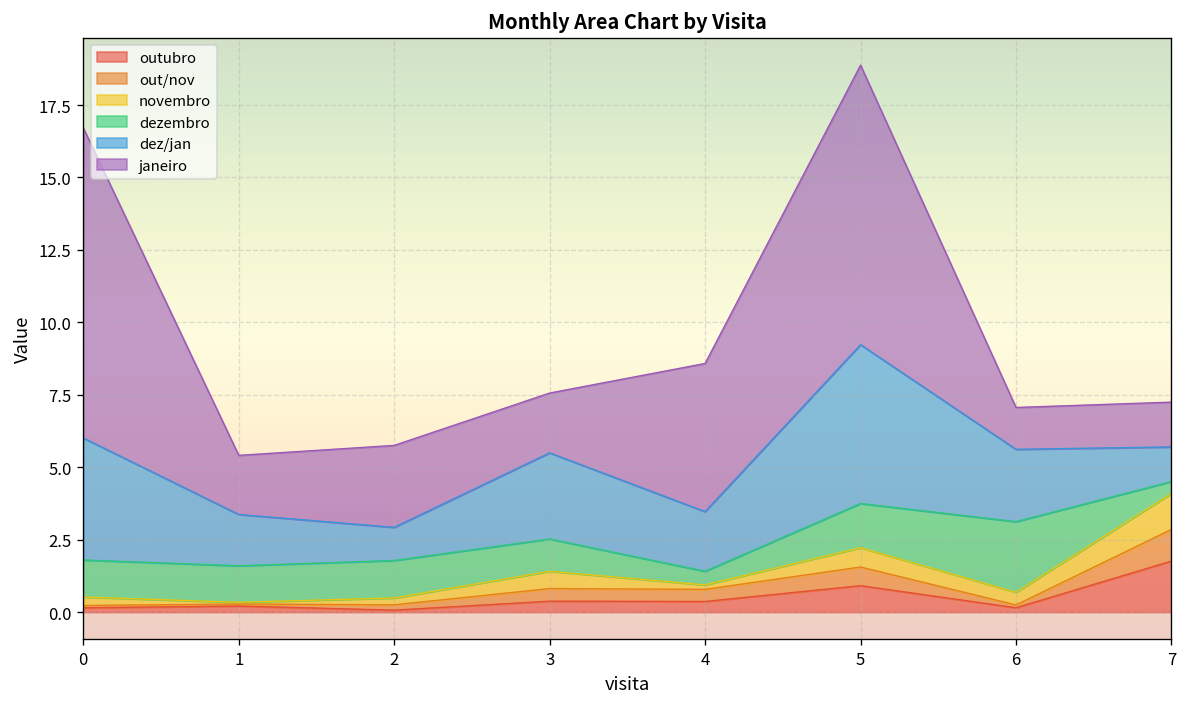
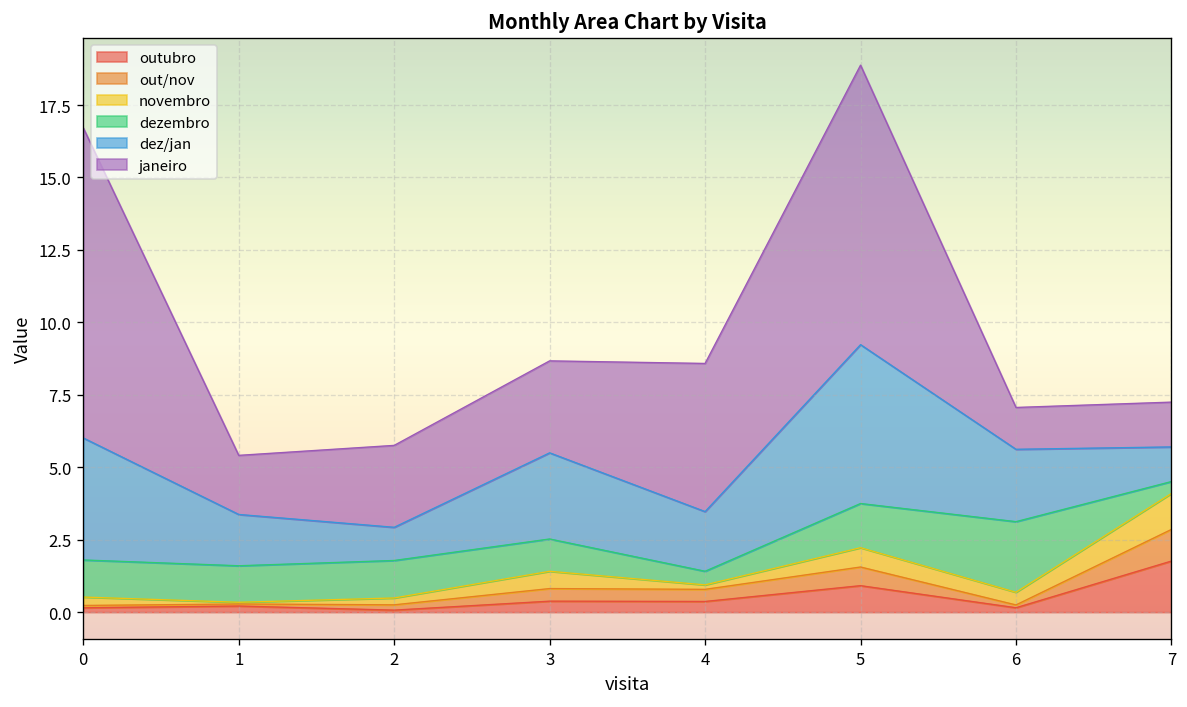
  {
    "novembro": {
      "0": 0.3,
      "2": 0.2,
      "3": 0.6,
      "4": 0.2,
      "5": 0.7,
      "6": 0.4,
      "7": 1.2
    },
    "dezembro": {
      "0": 1.3,
      "1": 1.3,
      "2": 1.3,
      "3": 1.1,
      "4": 0.5,
      "5": 1.5,
      "6": 2.4,
      "7": 0.4
    },
    "dez/jan": {
      "0": 4.2,
      "1": 1.8,
      "2": 1.1,
      "3": 3.0,
      "4": 2.1,
      "5": 5.5,
      "6": 2.5,
      "7": 1.2
    },
    "janeiro": {
      "0": 10.7,
      "1": 2.0,
      "2": 2.8,
-     "3": 2.1,
+     "3": 3.2,
      "4": 5.1,
      "5": 9.6,
      "6": 1.4,
      "7": 1.5
    }
  }
